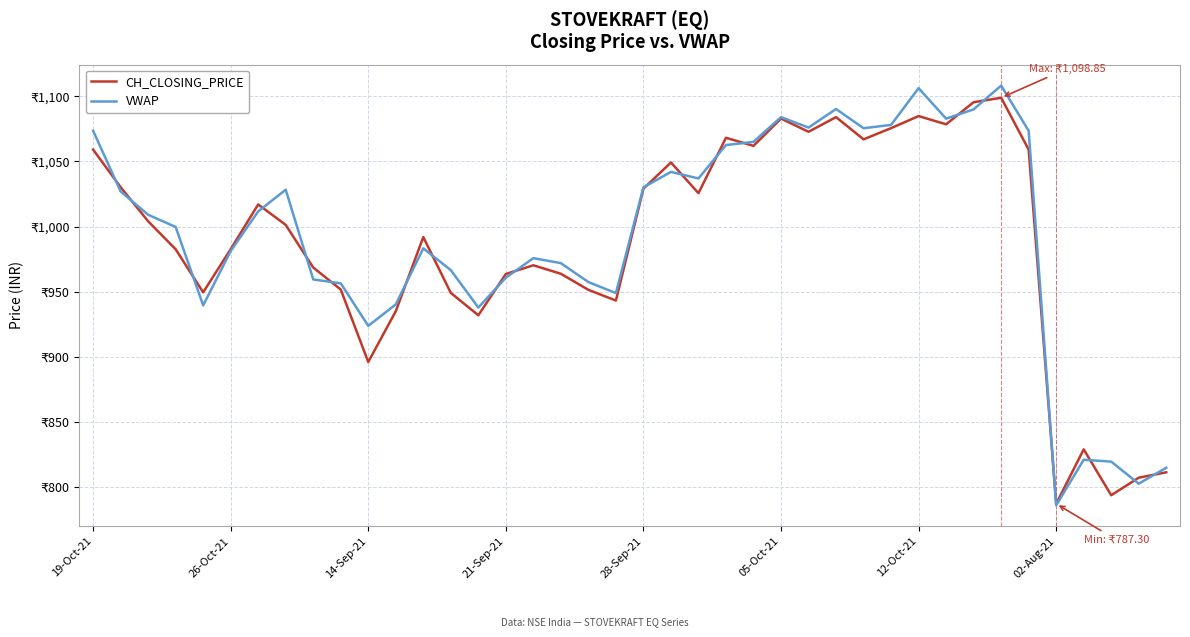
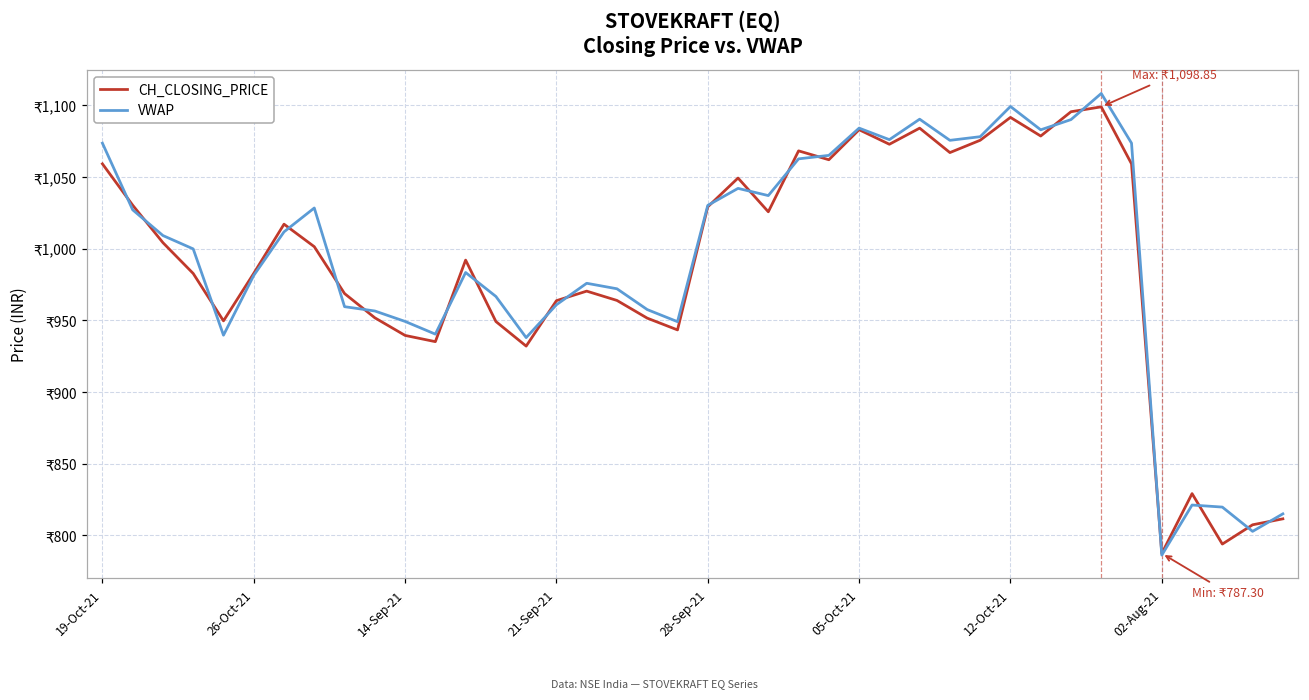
  {
    "CH_CLOSING_PRICE": {
-     "14-Sep-21": "₹896",
+     "14-Sep-21": "₹939",
      "21-Sep-21": "₹964",
-     "12-Oct-21": "₹1,085"
+     "12-Oct-21": "₹1,092"
    },
    "VWAP": {
-     "14-Sep-21": "₹924",
+     "14-Sep-21": "₹949",
      "21-Sep-21": "₹961",
-     "12-Oct-21": "₹1,106"
+     "12-Oct-21": "₹1,099"
    }
  }
